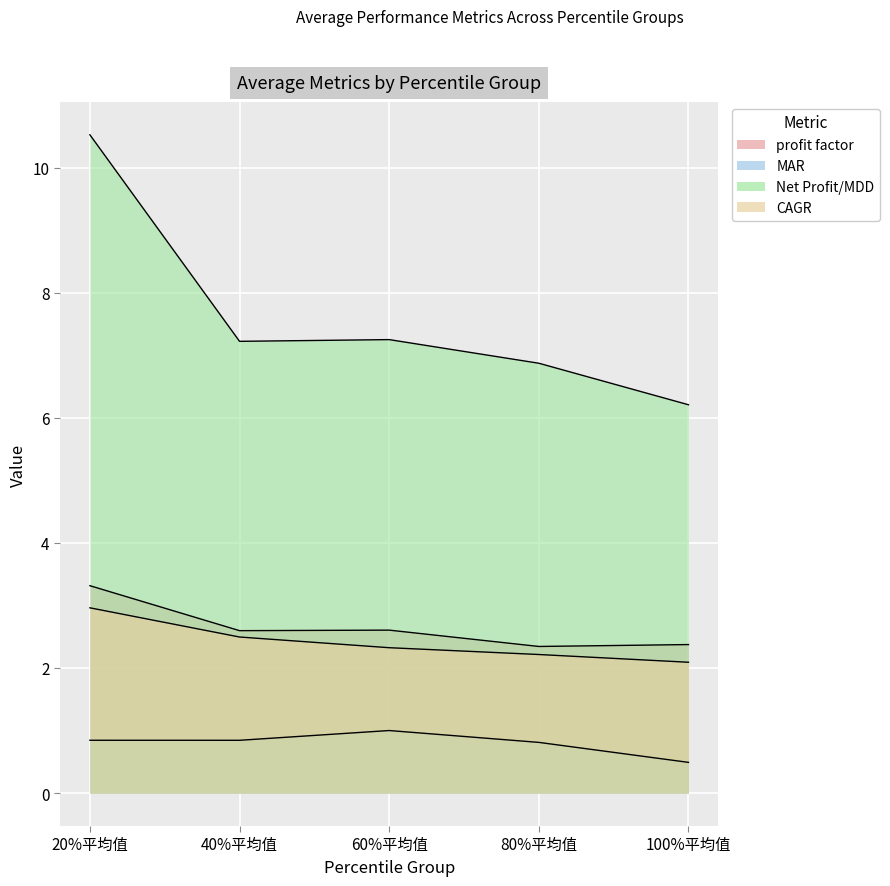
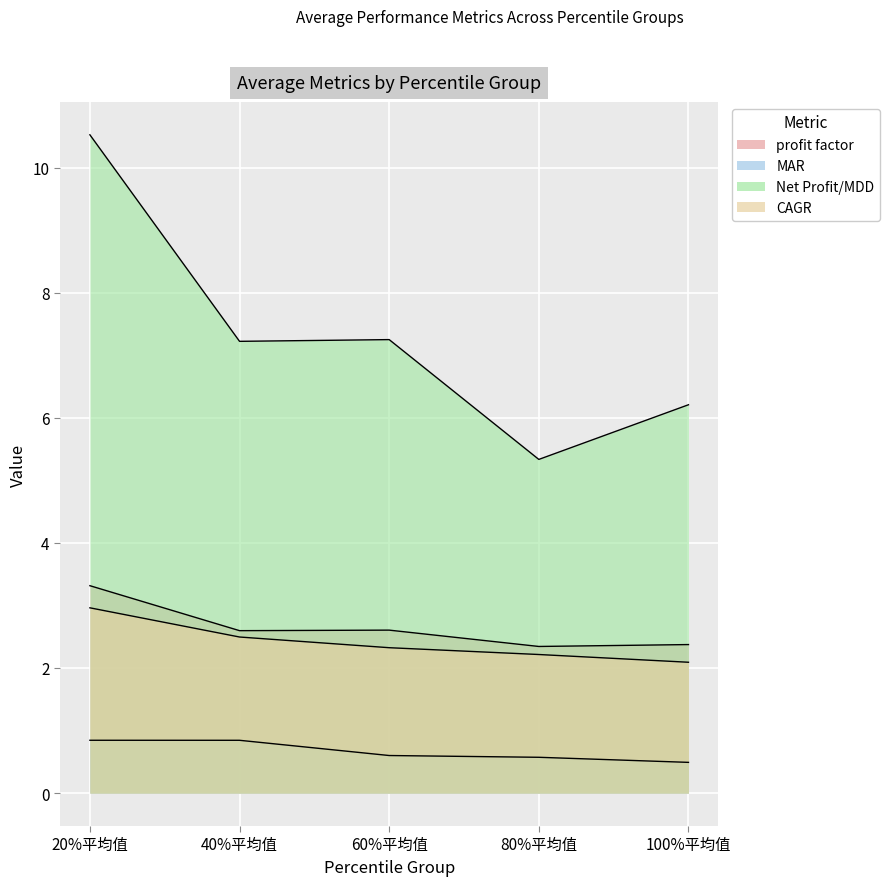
  {
    "MAR": {
      "20%平均值": 0.8,
      "40%平均值": 0.8,
-     "60%平均值": 1.0,
-     "80%平均值": 0.8,
+     "60%平均值": 0.6,
+     "80%平均值": 0.6,
      "100%平均值": 0.5
    },
    "Net Profit/MDD": {
      "20%平均值": 10.5,
      "40%平均值": 7.2,
      "60%平均值": 7.2,
-     "80%平均值": 6.9,
+     "80%平均值": 5.3,
      "100%平均值": 6.2
    }
  }
